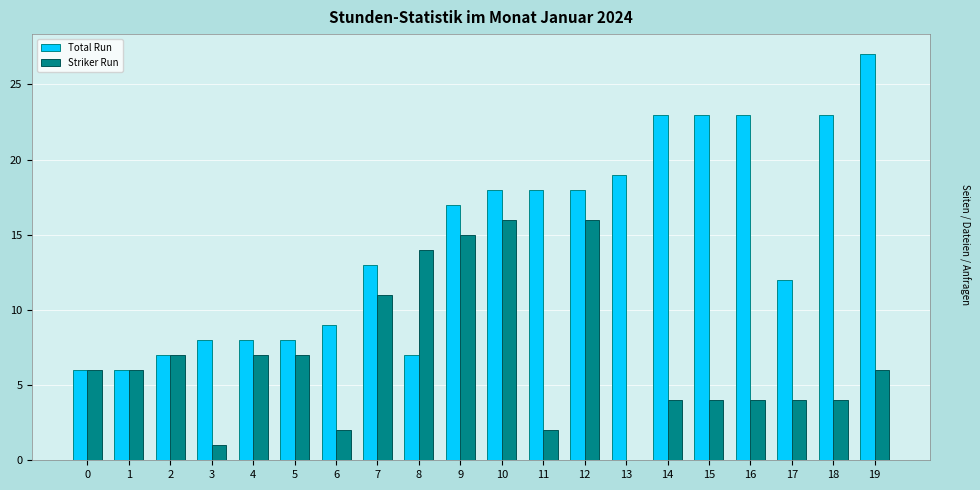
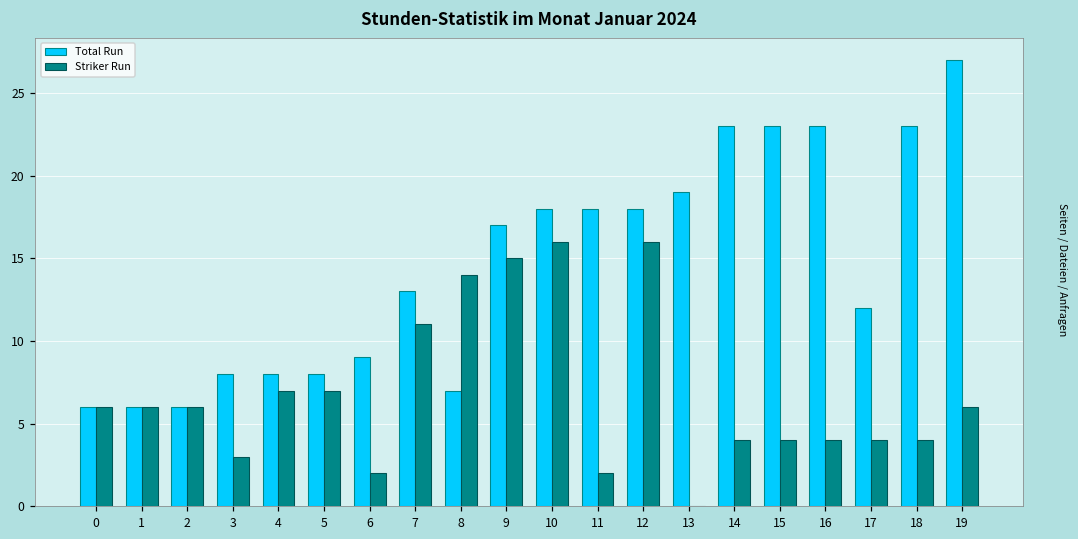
  {
    "Total Run": {
      "0": 6,
      "1": 6,
-     "2": 7,
+     "2": 6,
      "3": 8,
      "4": 8,
      "5": 8,
      "6": 9,
      "7": 13,
      "8": 7,
      "9": 17,
      "10": 18,
      "11": 18,
      "12": 18,
      "13": 19,
      "14": 23,
      "15": 23,
      "16": 23,
      "17": 12,
      "18": 23,
      "19": 27
    },
    "Striker Run": {
      "0": 6,
      "1": 6,
-     "2": 7,
-     "3": 1,
+     "2": 6,
+     "3": 3,
      "4": 7,
      "5": 7,
      "6": 2,
      "7": 11,
      "8": 14,
      "9": 15,
      "10": 16,
      "11": 2,
      "12": 16,
      "13": 0,
      "14": 4,
      "15": 4,
      "16": 4,
      "17": 4,
      "18": 4,
      "19": 6
    }
  }
